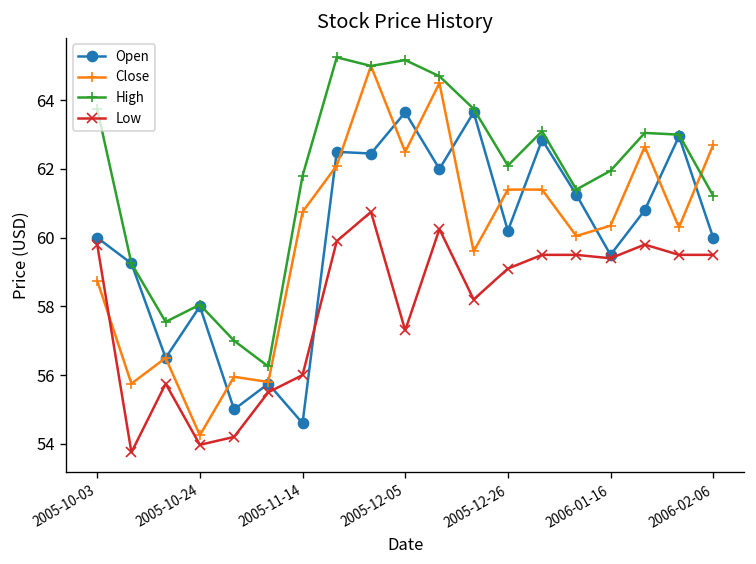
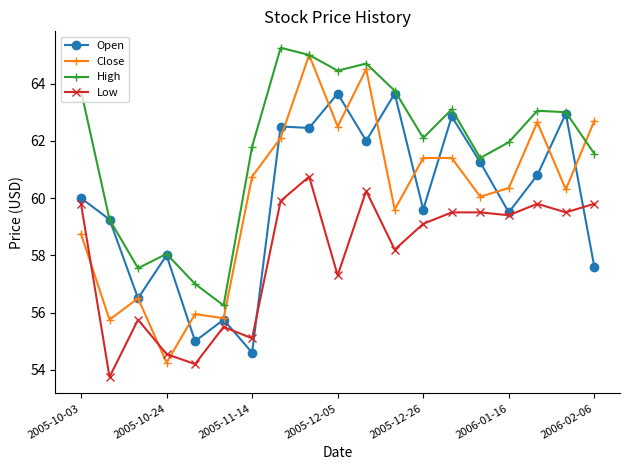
  {
    "Open": {
      "2005-10-03": 60.0,
      "2005-11-14": 54.6,
      "2005-12-05": 63.7,
-     "2005-12-26": 60.2,
+     "2005-12-26": 59.6,
      "2006-01-16": 59.5,
-     "2006-02-06": 60.0
+     "2006-02-06": 57.6
    },
    "Close": {
      "2005-10-03": 58.8,
      "2005-10-24": 54.3,
      "2005-11-14": 60.8,
      "2005-12-05": 62.5,
      "2005-12-26": 61.4,
      "2006-01-16": 60.4,
      "2006-02-06": 62.7
    },
    "High": {
      "2005-11-14": 61.8,
-     "2005-12-05": 65.2,
+     "2005-12-05": 64.5,
      "2005-12-26": 62.1,
      "2006-01-16": 62.0,
-     "2006-02-06": 61.2
+     "2006-02-06": 61.6
    },
    "Low": {
      "2005-10-03": 59.8,
-     "2005-10-24": 54.0,
-     "2005-11-14": 56.0,
+     "2005-10-24": 54.6,
+     "2005-11-14": 55.1,
      "2005-12-05": 57.3,
      "2005-12-26": 59.1,
      "2006-01-16": 59.4,
-     "2006-02-06": 59.5
+     "2006-02-06": 59.8
    }
  }
